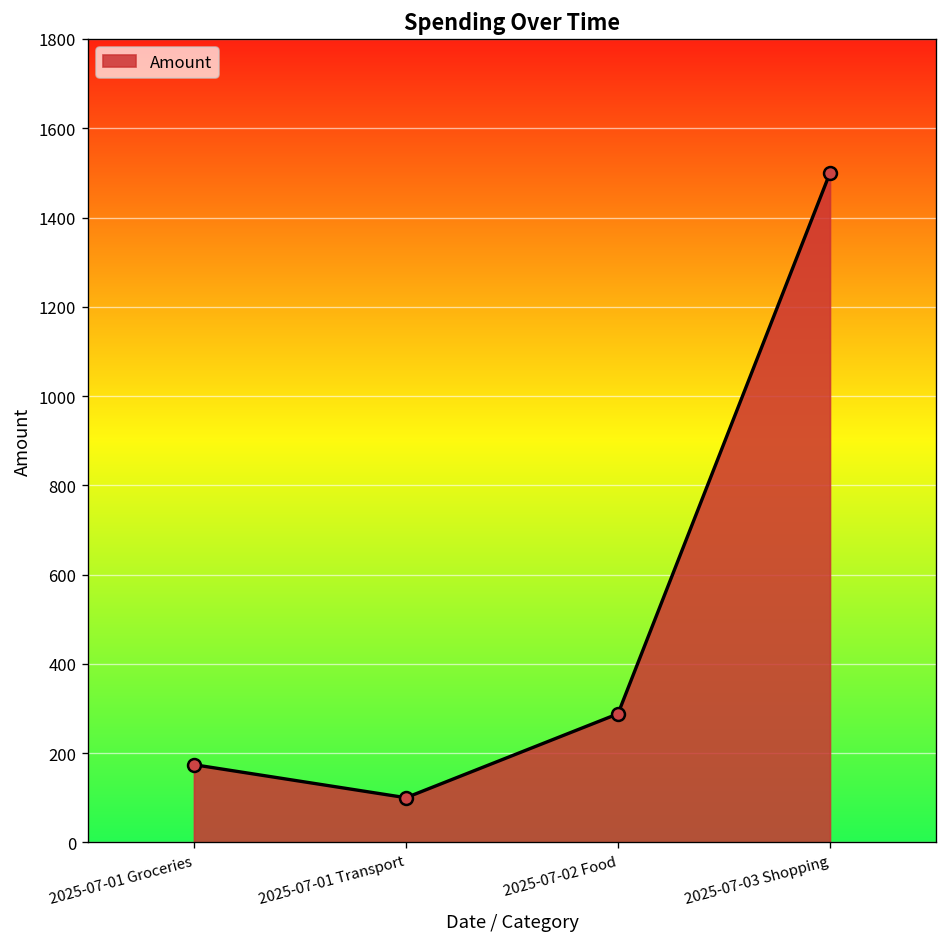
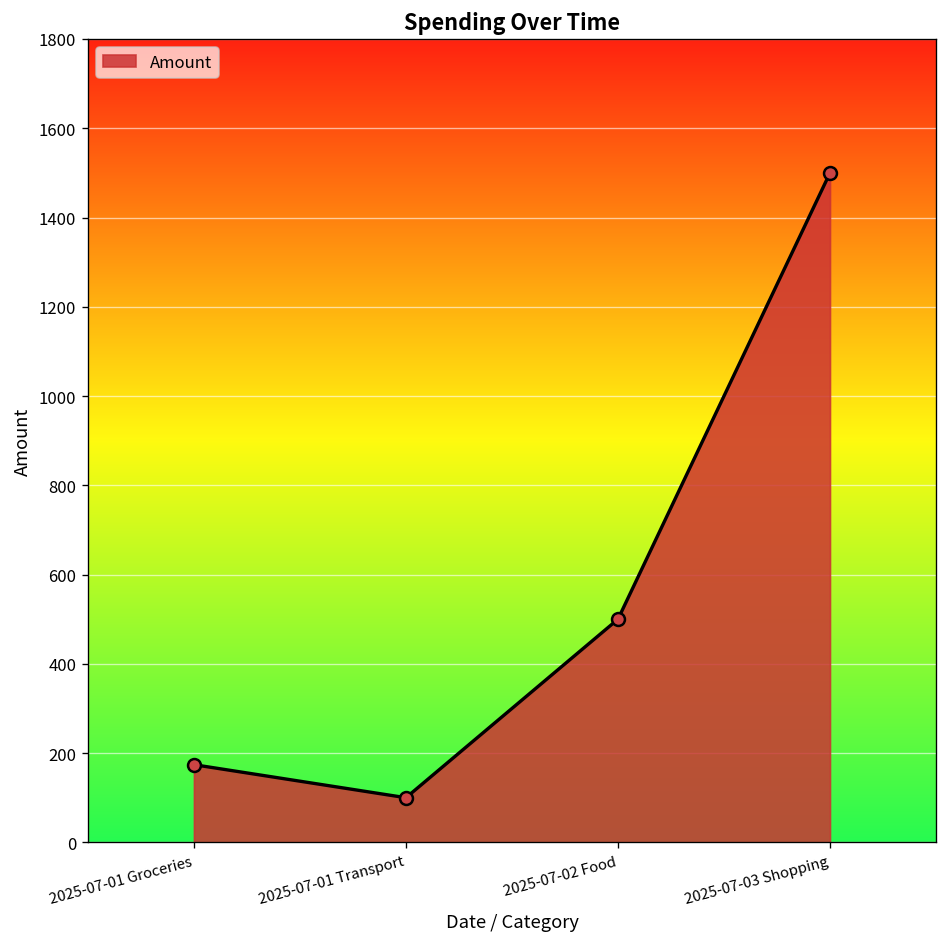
  {
    "2025-07-01 Groceries": 170,
    "2025-07-01 Transport": 100,
-   "2025-07-02 Food": 290,
+   "2025-07-02 Food": 500,
    "2025-07-03 Shopping": 1500
  }
